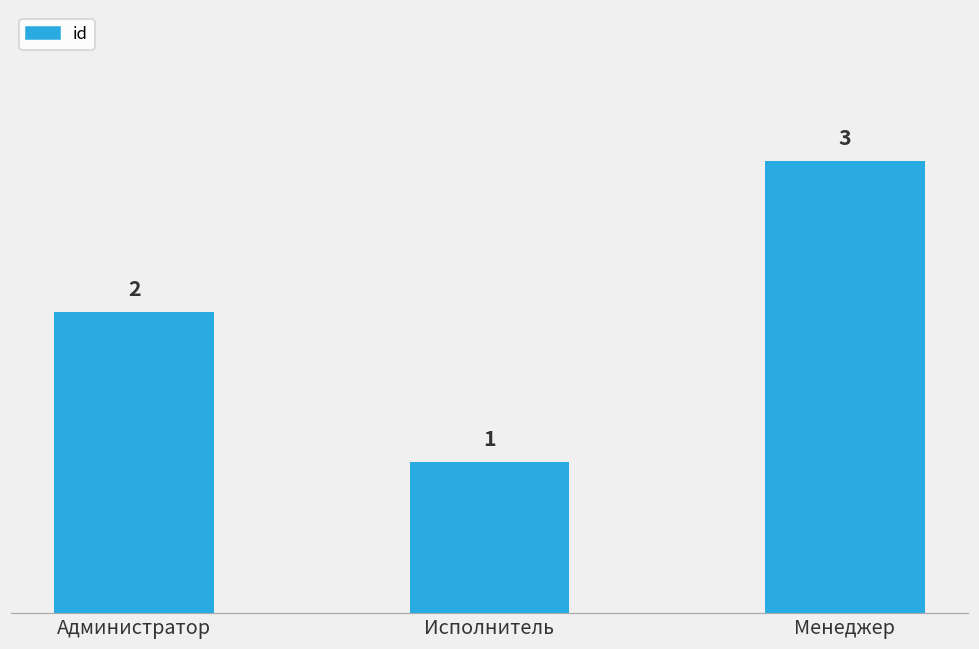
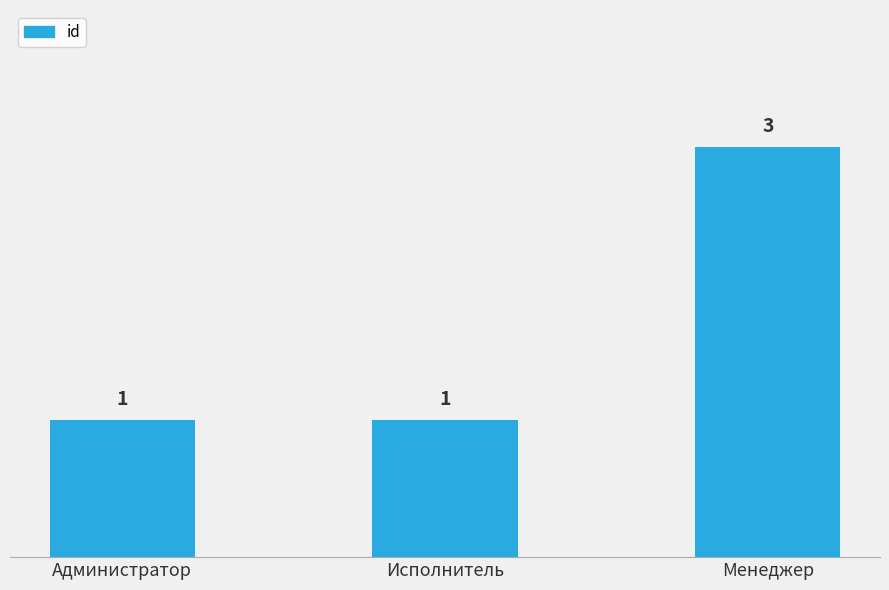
  {
    "id": {
-     "Администратор": 2,
+     "Администратор": 1,
      "Исполнитель": 1,
      "Менеджер": 3
    }
  }
